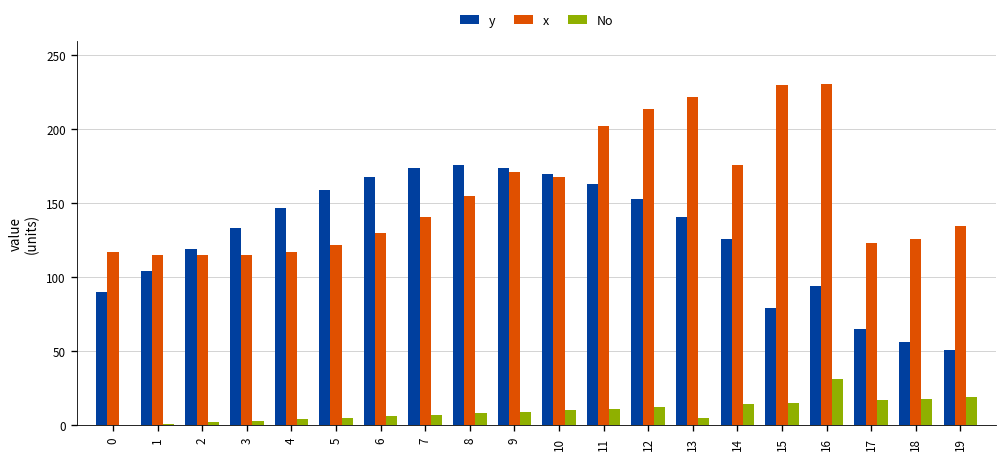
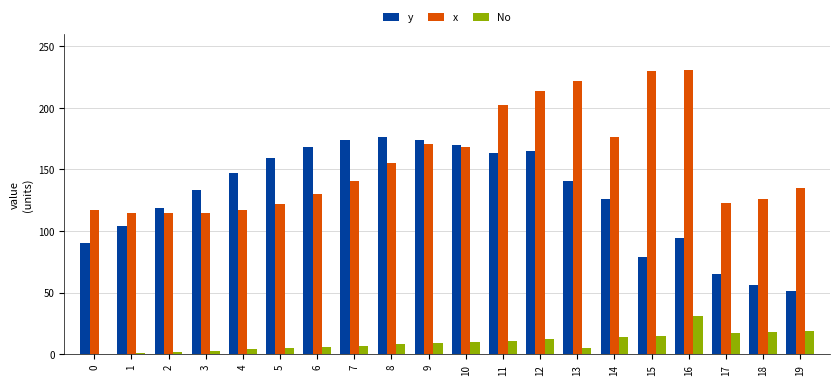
  {
    "y": {
      "0": 90,
      "1": 104,
      "2": 119,
      "3": 133,
      "4": 147,
      "5": 159,
      "6": 168,
      "7": 174,
      "8": 176,
      "9": 174,
      "10": 170,
      "11": 163,
-     "12": 153,
+     "12": 165,
      "13": 141,
      "14": 126,
      "15": 79,
      "16": 94,
      "17": 65,
      "18": 56,
      "19": 51
    },
    "x": {
      "0": 117,
      "1": 115,
      "2": 115,
      "3": 115,
      "4": 117,
      "5": 122,
      "6": 130,
      "7": 141,
      "8": 155,
      "9": 171,
      "10": 168,
      "11": 202,
      "12": 214,
      "13": 222,
      "14": 176,
      "15": 230,
      "16": 231,
      "17": 123,
      "18": 126,
      "19": 135
    },
    "No": {
      "0": 0,
      "3": 3,
      "4": 4,
      "5": 5,
      "6": 6,
      "7": 7,
      "8": 8,
      "9": 9,
      "10": 10,
      "11": 11,
      "12": 12,
      "13": 5,
      "14": 14,
      "15": 15,
      "16": 31,
      "17": 17,
      "18": 18,
      "19": 19
    }
  }
